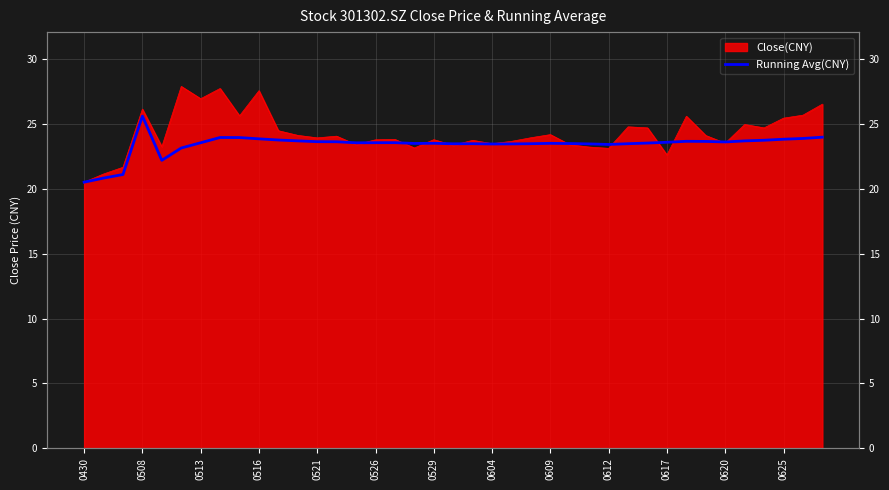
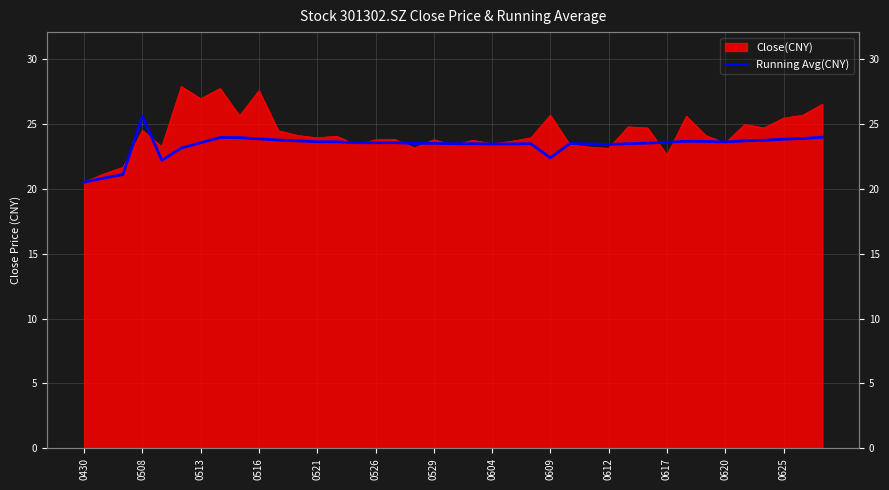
  {
    "Close(CNY)": {
-     "0508": 26.2,
+     "0508": 24.5,
      "0513": 27.0,
      "0516": 27.6,
      "0521": 24.0,
      "0526": 23.8,
      "0529": 23.8,
-     "0609": 24.2,
+     "0609": 25.7,
      "0612": 23.1,
      "0617": 22.6,
      "0625": 25.5
    },
    "Running Avg(CNY)": {
      "0508": 25.6,
      "0513": 23.6,
      "0516": 23.9,
      "0521": 23.7,
      "0526": 23.6,
      "0529": 23.5,
-     "0609": 23.5,
+     "0609": 22.4,
      "0612": 23.4,
      "0617": 23.6,
      "0625": 23.8
    }
  }
